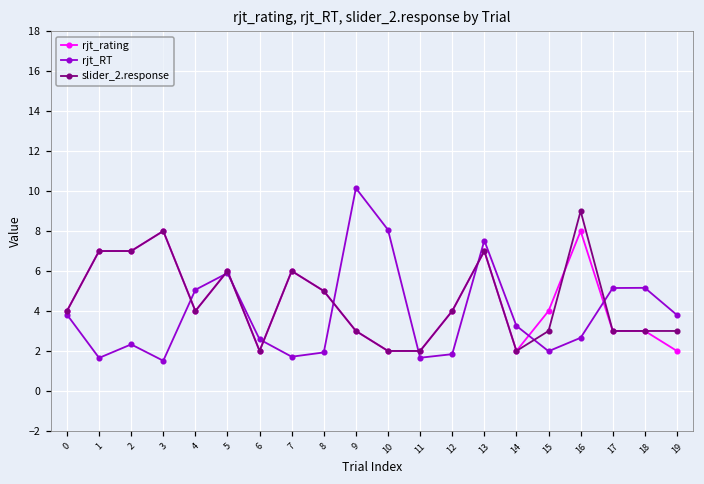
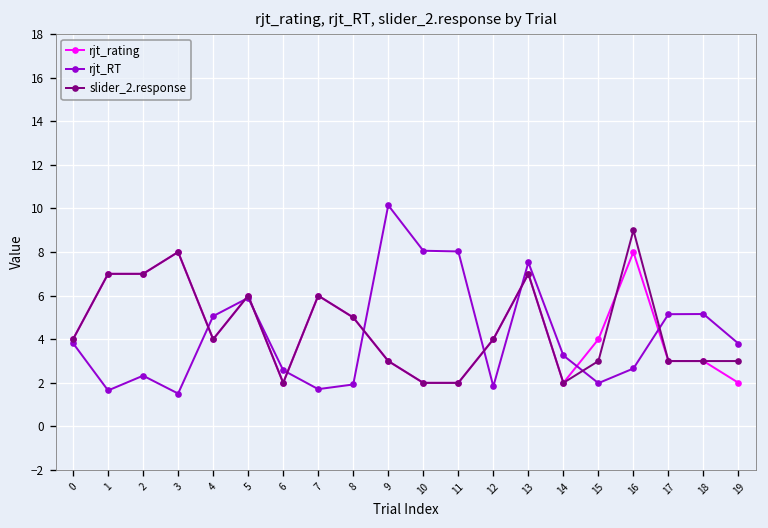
  {
    "rjt_rating": {
      "15": 4.0,
      "16": 8.0,
      "19": 2.0
    },
    "rjt_RT": {
      "0": 3.8,
      "1": 1.7,
      "2": 2.3,
      "3": 1.5,
      "4": 5.1,
      "6": 2.6,
      "7": 1.7,
      "8": 1.9,
      "9": 10.1,
      "10": 8.1,
-     "11": 1.7,
+     "11": 8.0,
      "12": 1.8,
      "13": 7.5,
      "14": 3.3,
      "15": 2.0,
      "16": 2.7,
      "17": 5.1,
      "18": 5.2,
      "19": 3.8
    },
    "slider_2.response": {
      "15": 3.0,
      "16": 9.0,
      "19": 3.0
    }
  }
